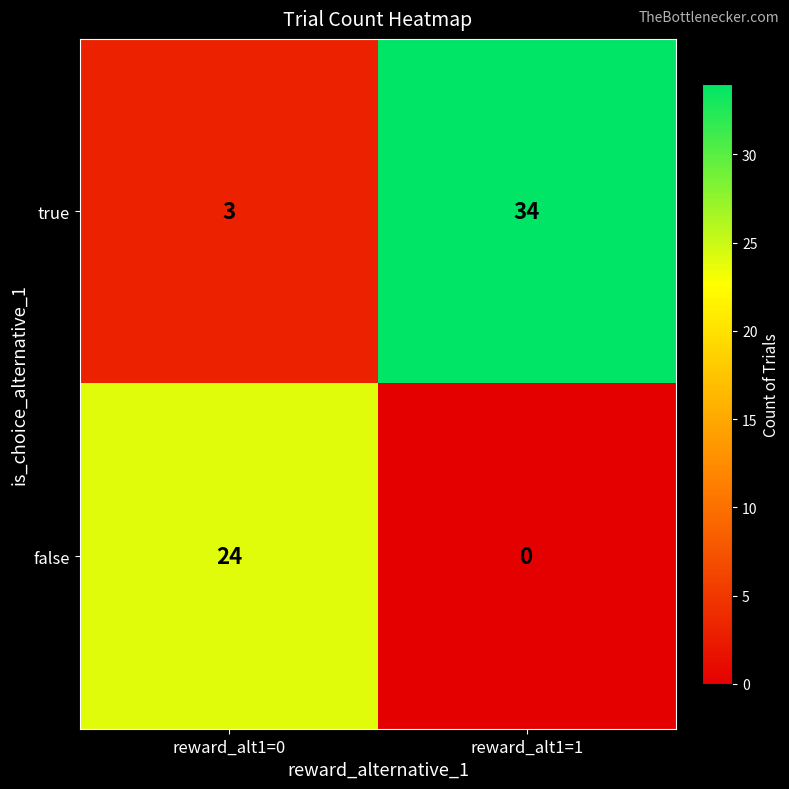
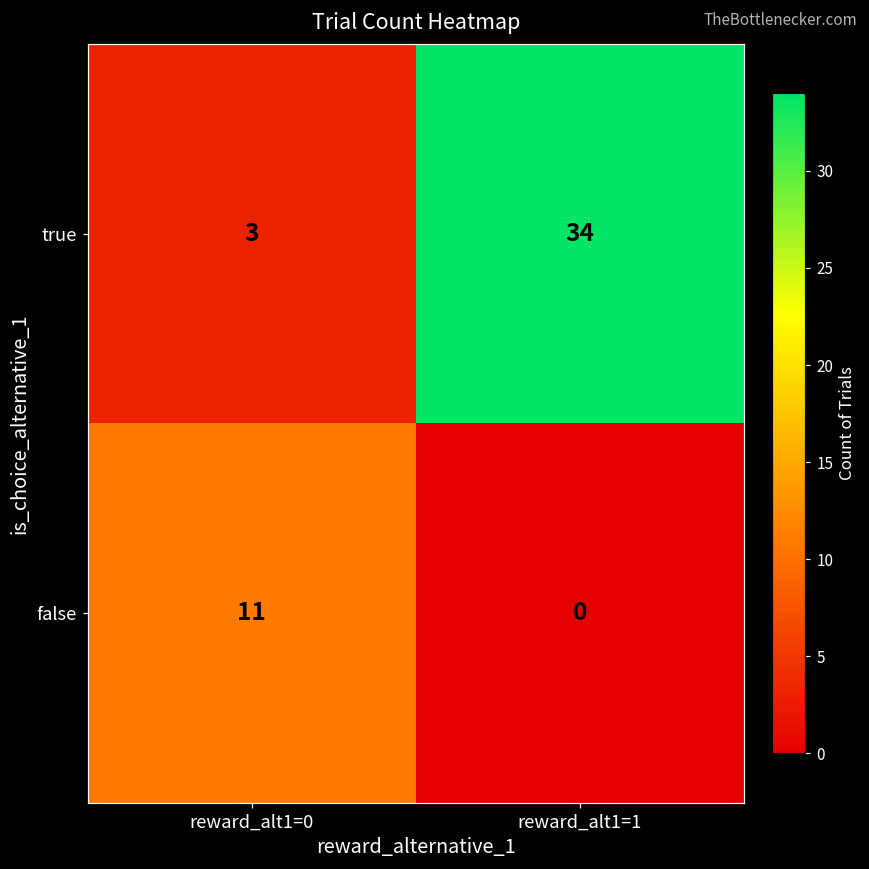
  {
    "true": {
      "reward_alt1=0": 3,
      "reward_alt1=1": 34
    },
    "false": {
-     "reward_alt1=0": 24,
+     "reward_alt1=0": 11,
      "reward_alt1=1": 0
    }
  }
